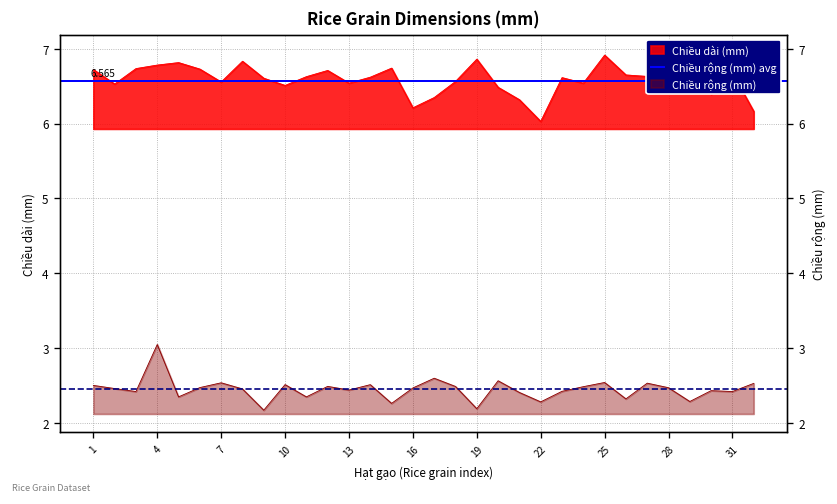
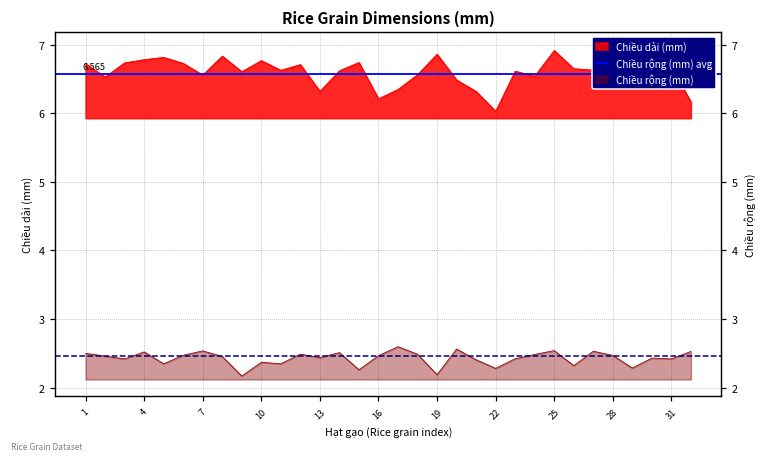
  {
    "Chiều dài (mm)": {
      "4": 6.8,
      "7": 6.6,
-     "10": 6.5,
-     "13": 6.5,
+     "10": 6.8,
+     "13": 6.3,
      "16": 6.2,
      "19": 6.9,
      "22": 6.0,
      "25": 6.9
    },
    "Chiều rộng (mm)": {
      "1": 2.5,
-     "4": 3.0,
+     "4": 2.5,
      "7": 2.5,
-     "10": 2.5,
+     "10": 2.4,
      "13": 2.4,
      "16": 2.5,
      "19": 2.2,
      "22": 2.3,
      "25": 2.5,
      "28": 2.5,
      "31": 2.4
    }
  }
